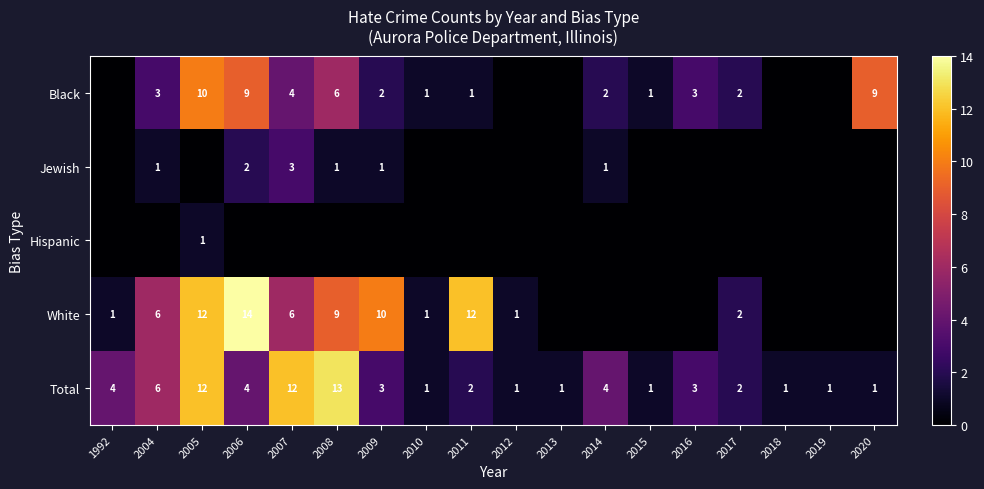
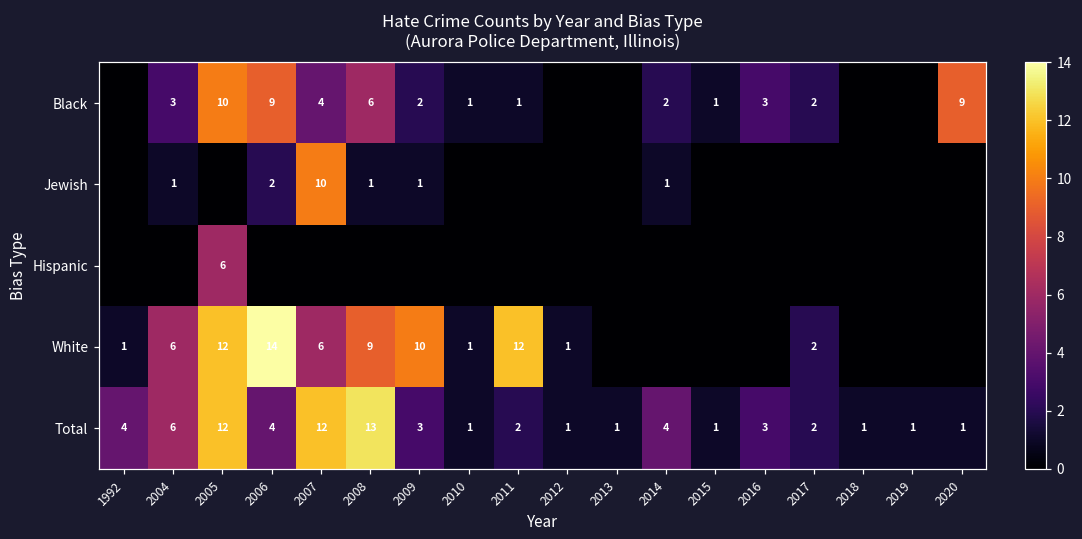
  {
    "Black": {
      "2004": 3,
      "2005": 10,
      "2006": 9,
      "2007": 4,
      "2008": 6,
      "2009": 2,
      "2010": 1,
      "2011": 1,
      "2014": 2,
      "2015": 1,
      "2016": 3,
      "2017": 2,
      "2020": 9
    },
    "Jewish": {
      "2004": 1,
      "2006": 2,
-     "2007": 3,
+     "2007": 10,
      "2008": 1,
      "2009": 1,
      "2014": 1
    },
    "Hispanic": {
-     "2005": 1
+     "2005": 6
    },
    "White": {
      "1992": 1,
      "2004": 6,
      "2005": 12,
      "2006": 14,
      "2007": 6,
      "2008": 9,
      "2009": 10,
      "2010": 1,
      "2011": 12,
      "2012": 1,
      "2017": 2
    },
    "Total": {
      "1992": 4,
      "2004": 6,
      "2005": 12,
      "2006": 4,
      "2007": 12,
      "2008": 13,
      "2009": 3,
      "2010": 1,
      "2011": 2,
      "2012": 1,
      "2013": 1,
      "2014": 4,
      "2015": 1,
      "2016": 3,
      "2017": 2,
      "2018": 1,
      "2019": 1,
      "2020": 1
    }
  }
